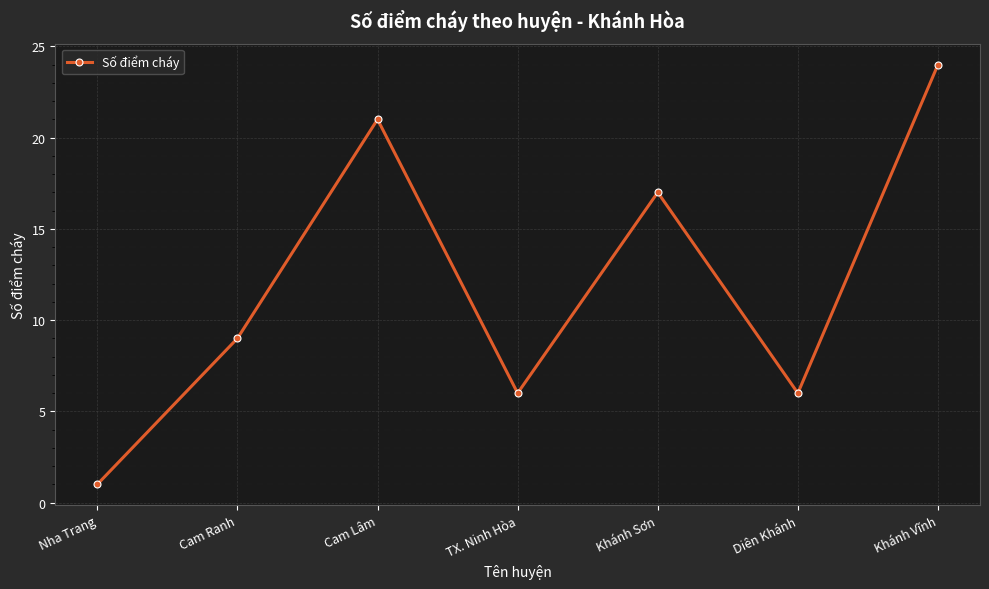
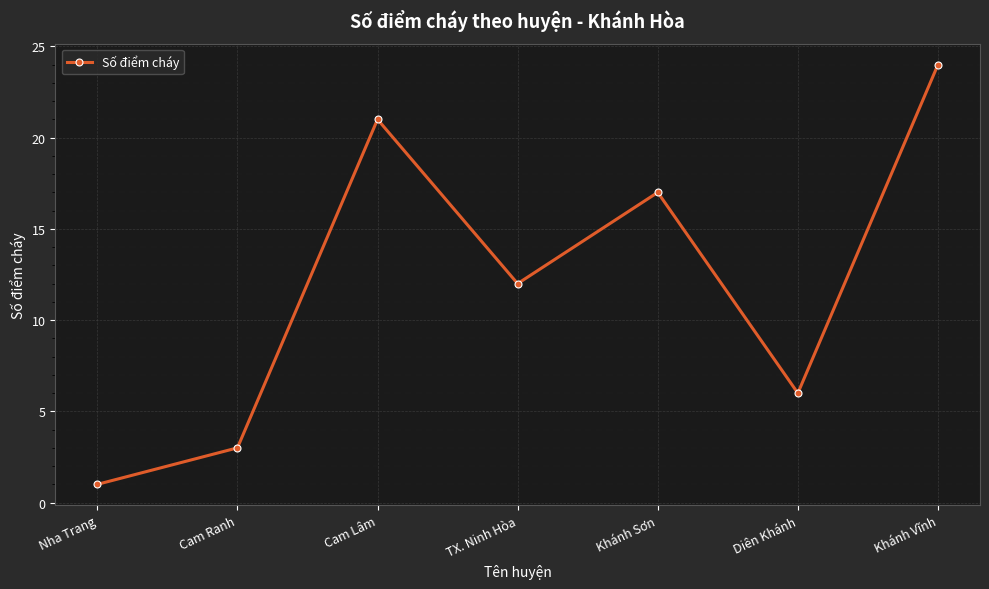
  {
    "Nha Trang": 1,
-   "Cam Ranh": 9,
+   "Cam Ranh": 3,
    "Cam Lâm": 21,
-   "TX. Ninh Hòa": 6,
+   "TX. Ninh Hòa": 12,
    "Khánh Sơn": 17,
    "Diên Khánh": 6,
    "Khánh Vĩnh": 24
  }
